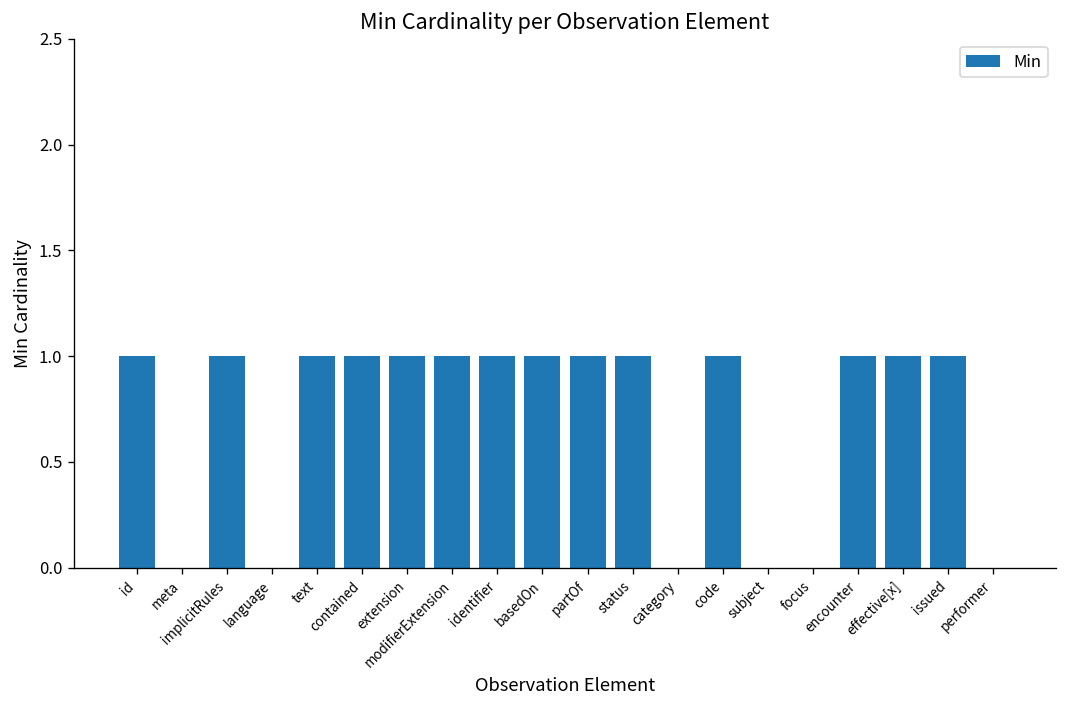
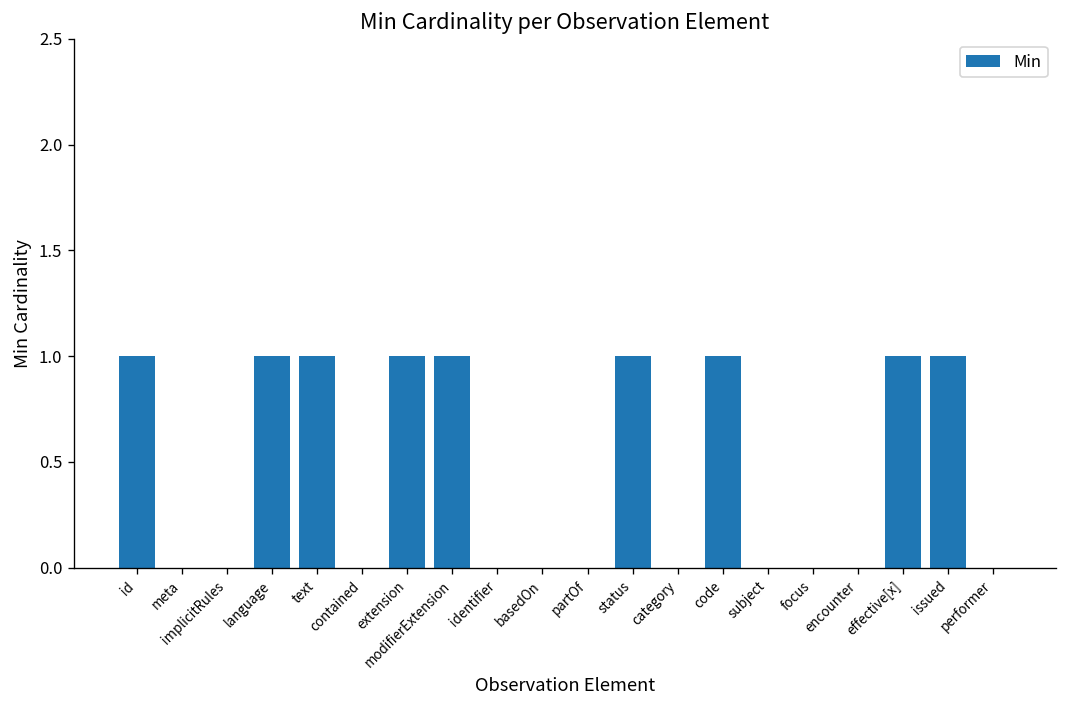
  {
    "id": 1,
    "meta": 0,
-   "implicitRules": 1,
-   "language": 0,
+   "implicitRules": 0,
+   "language": 1,
    "text": 1,
-   "contained": 1,
+   "contained": 0,
    "extension": 1,
    "modifierExtension": 1,
-   "identifier": 1,
-   "basedOn": 1,
-   "partOf": 1,
+   "identifier": 0,
+   "basedOn": 0,
+   "partOf": 0,
    "status": 1,
    "category": 0,
    "code": 1,
    "subject": 0,
    "focus": 0,
-   "encounter": 1,
+   "encounter": 0,
    "effective[x]": 1,
    "issued": 1,
    "performer": 0
  }
